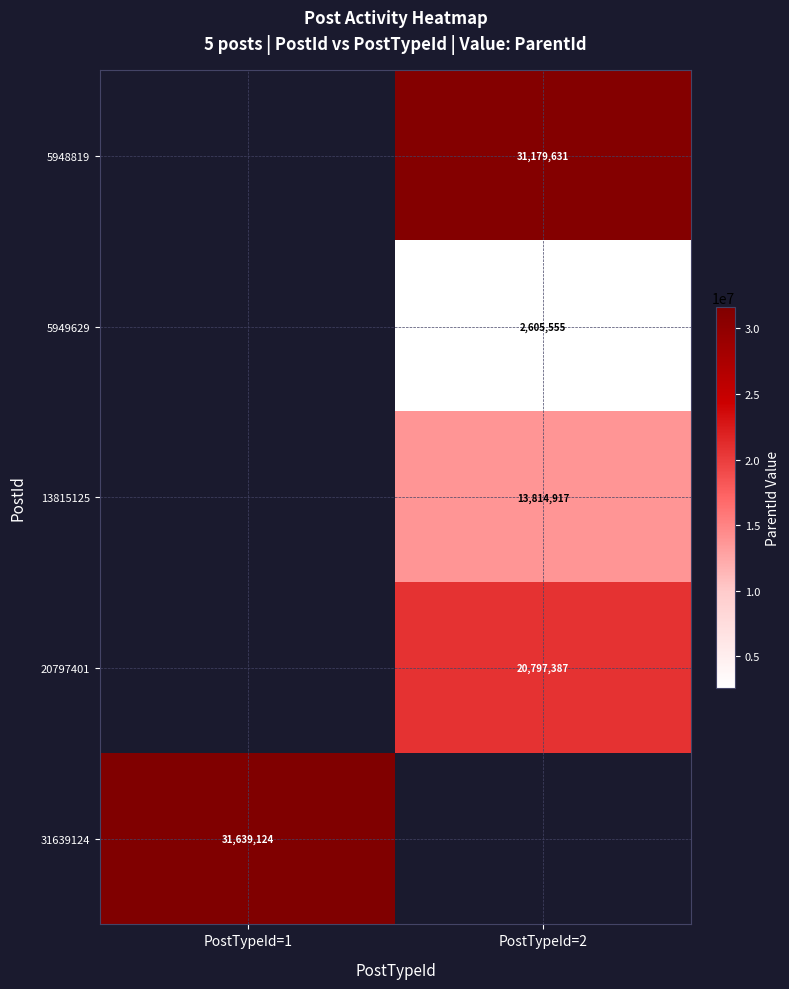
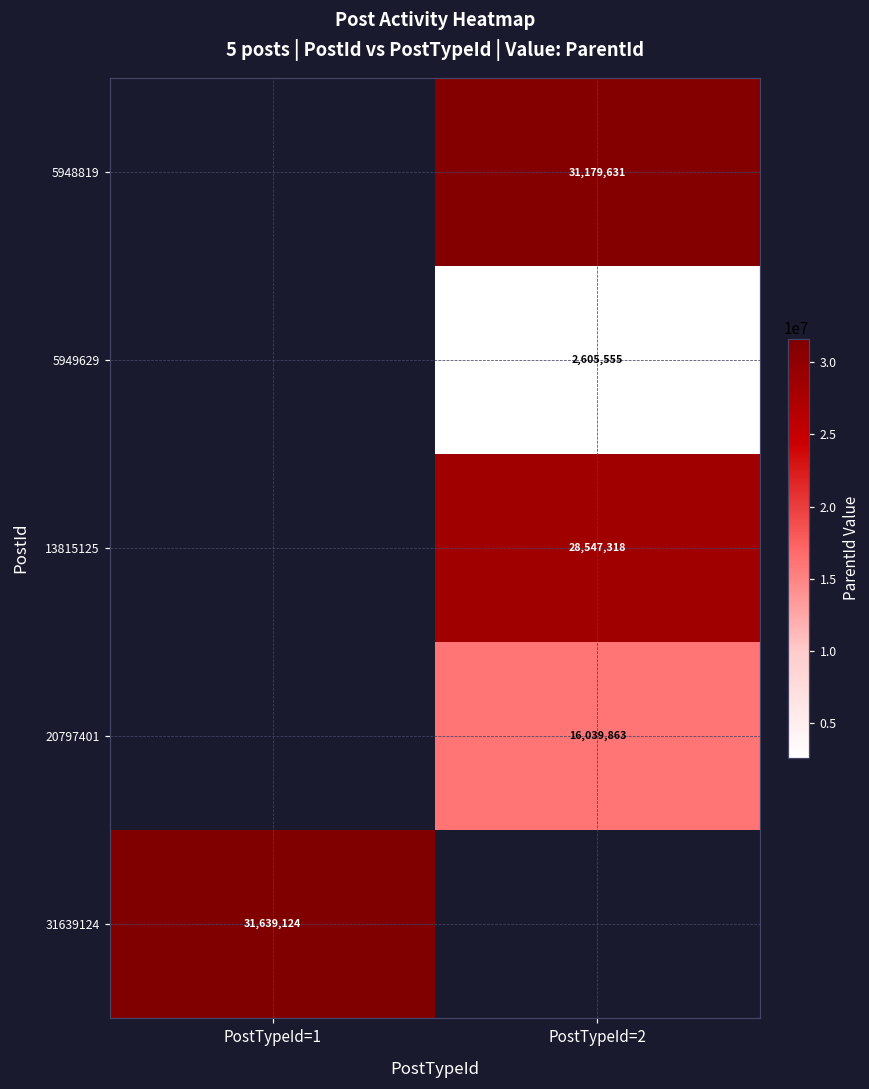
  {
    "5948819": {
      "PostTypeId=2": "31,179,631"
    },
    "5949629": {
      "PostTypeId=2": "2,605,555"
    },
    "13815125": {
-     "PostTypeId=2": "13,814,917"
+     "PostTypeId=2": "28,547,318"
    },
    "20797401": {
-     "PostTypeId=2": "20,797,387"
+     "PostTypeId=2": "16,039,863"
    },
    "31639124": {
      "PostTypeId=1": "31,639,124"
    }
  }
